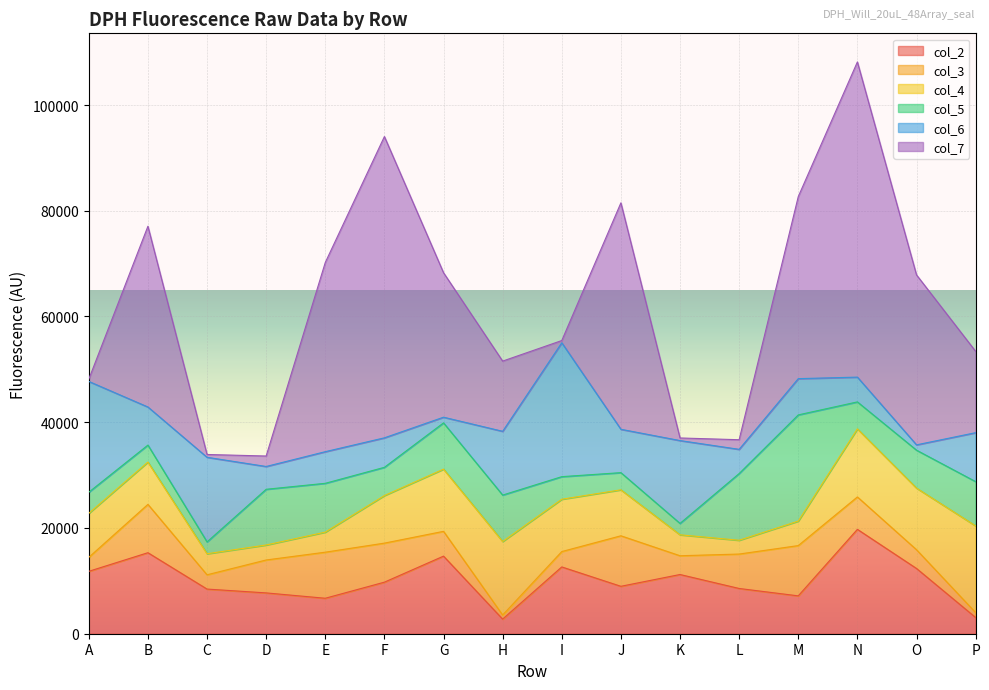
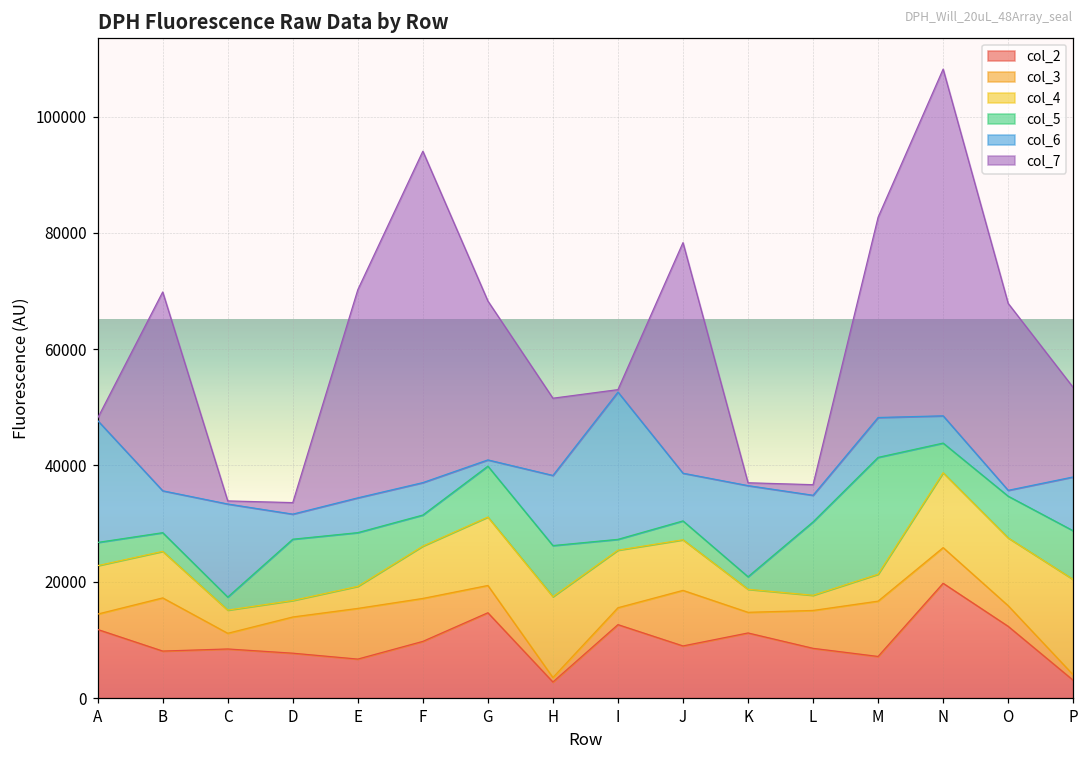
  {
    "col_2": {
      "A": 12000,
-     "B": 15000,
+     "B": 8000,
      "C": 8000,
      "D": 8000,
      "E": 7000,
      "F": 10000,
      "G": 15000,
      "H": 3000,
      "I": 13000,
      "J": 9000,
      "K": 11000,
      "L": 9000,
      "M": 7000,
      "N": 20000,
      "O": 12000,
      "P": 3000
    },
    "col_5": {
      "A": 4000,
      "B": 3000,
      "C": 2000,
      "D": 11000,
      "E": 9000,
      "F": 5000,
      "G": 9000,
      "H": 9000,
-     "I": 4000,
+     "I": 2000,
      "J": 3000,
      "K": 2000,
      "L": 13000,
      "M": 20000,
      "N": 5000,
      "O": 7000,
      "P": 8000
    },
    "col_6": {
      "B": 7000,
      "C": 16000,
      "D": 4000,
      "E": 6000,
      "F": 6000,
      "G": 1000,
      "H": 12000,
      "J": 8000,
      "K": 16000,
      "L": 5000,
      "M": 7000,
      "N": 5000,
      "O": 1000,
      "P": 9000
    },
    "col_7": {
      "B": 34000,
      "C": 1000,
      "D": 2000,
      "E": 36000,
      "F": 57000,
      "G": 27000,
      "H": 13000,
-     "J": 43000,
+     "J": 40000,
      "K": 0,
      "L": 2000,
      "M": 34000,
      "N": 60000,
      "O": 32000,
      "P": 15000
    }
  }
